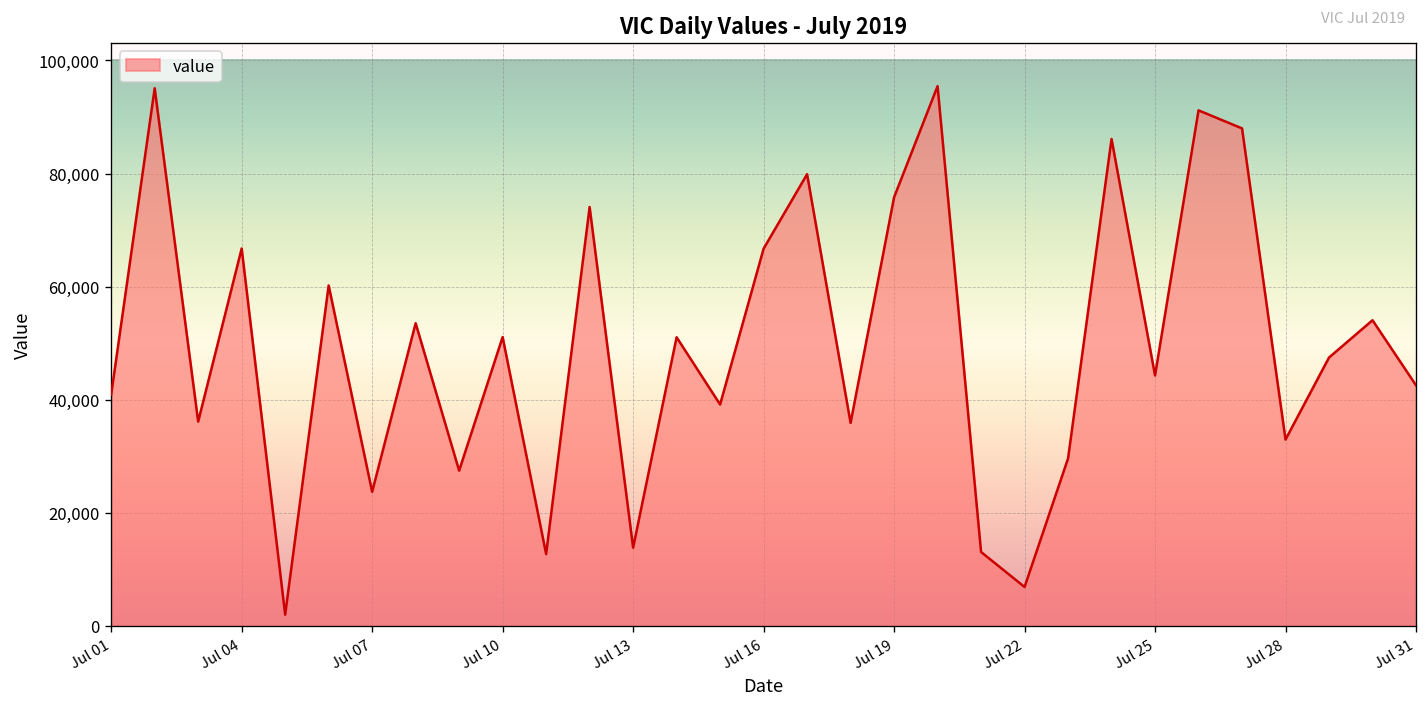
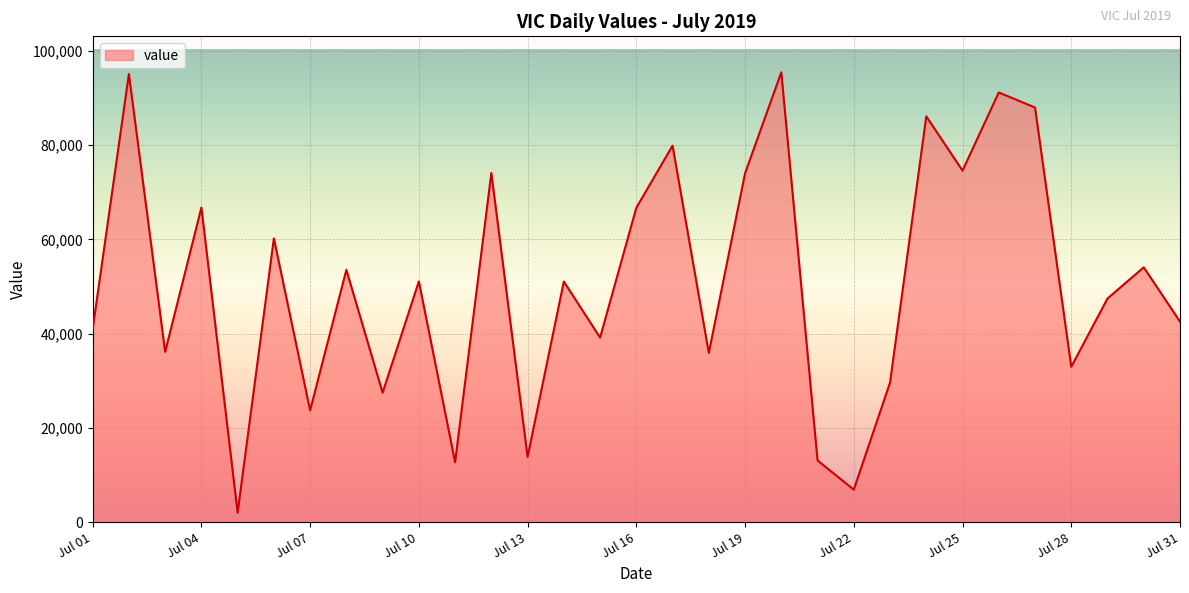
  {
    "Jul 01": "41,000",
    "Jul 04": "67,000",
    "Jul 07": "24,000",
    "Jul 10": "51,000",
    "Jul 13": "14,000",
    "Jul 16": "67,000",
-   "Jul 19": "76,000",
+   "Jul 19": "74,000",
    "Jul 22": "7,000",
-   "Jul 25": "44,000",
+   "Jul 25": "75,000",
    "Jul 28": "33,000",
    "Jul 31": "43,000"
  }
